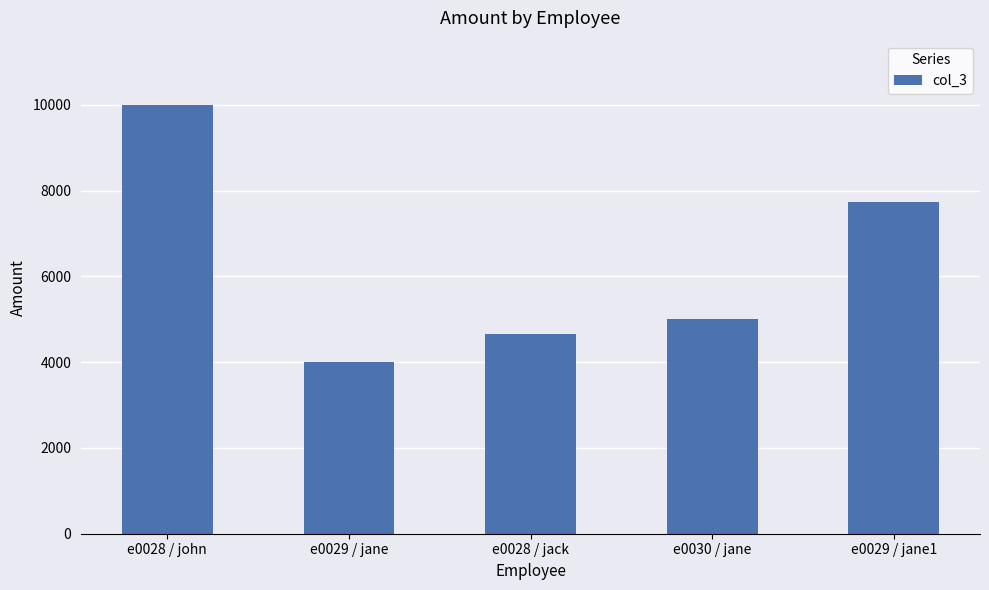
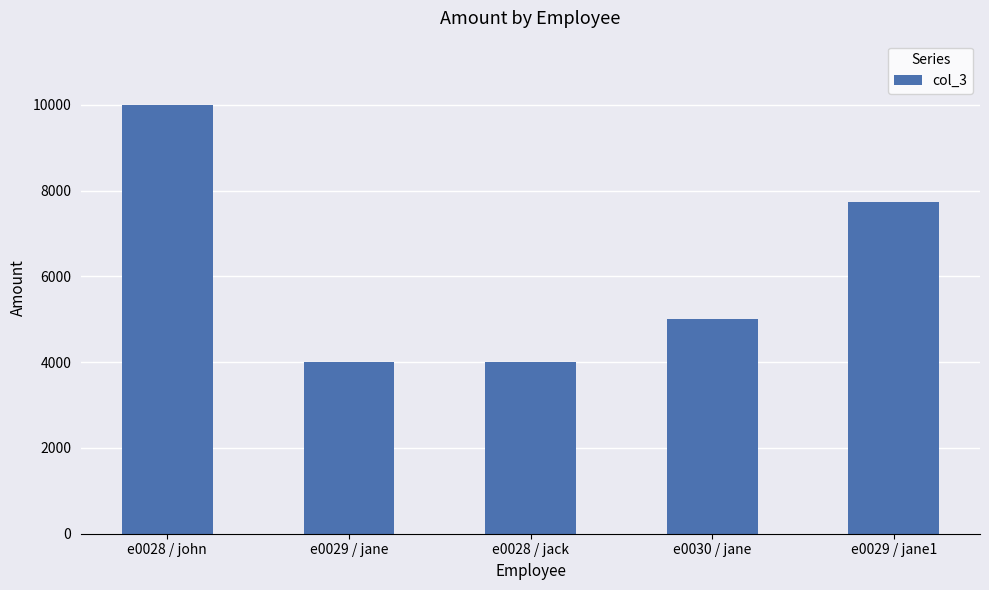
  {
    "e0028 / john": 10000,
    "e0029 / jane": 4000,
-   "e0028 / jack": 4600,
+   "e0028 / jack": 4000,
    "e0030 / jane": 5000,
    "e0029 / jane1": 7700
  }
